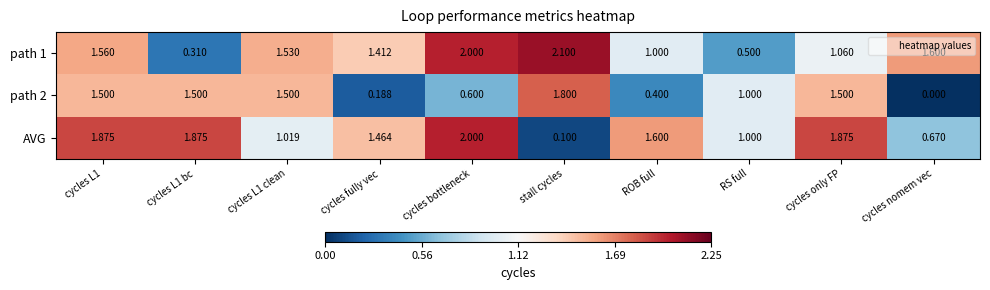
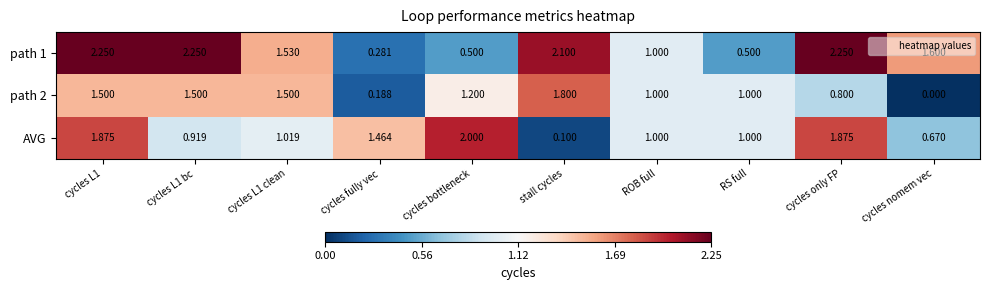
  {
    "path 1": {
-     "cycles L1": 1.560,
-     "cycles L1 bc": 0.310,
+     "cycles L1": 2.250,
+     "cycles L1 bc": 2.250,
      "cycles L1 clean": 1.530,
-     "cycles fully vec": 1.412,
-     "cycles bottleneck": 2.000,
+     "cycles fully vec": 0.281,
+     "cycles bottleneck": 0.500,
      "stall cycles": 2.100,
      "ROB full": 1.000,
      "RS full": 0.500,
-     "cycles only FP": 1.060
+     "cycles only FP": 2.250
    },
    "path 2": {
      "cycles L1": 1.500,
      "cycles L1 bc": 1.500,
      "cycles L1 clean": 1.500,
      "cycles fully vec": 0.188,
-     "cycles bottleneck": 0.600,
+     "cycles bottleneck": 1.200,
      "stall cycles": 1.800,
-     "ROB full": 0.400,
+     "ROB full": 1.000,
      "RS full": 1.000,
-     "cycles only FP": 1.500,
+     "cycles only FP": 0.800,
      "cycles nomem vec": 0.000
    },
    "AVG": {
      "cycles L1": 1.875,
-     "cycles L1 bc": 1.875,
+     "cycles L1 bc": 0.919,
      "cycles L1 clean": 1.019,
      "cycles fully vec": 1.464,
      "cycles bottleneck": 2.000,
      "stall cycles": 0.100,
-     "ROB full": 1.600,
+     "ROB full": 1.000,
      "RS full": 1.000,
      "cycles only FP": 1.875,
      "cycles nomem vec": 0.670
    }
  }
